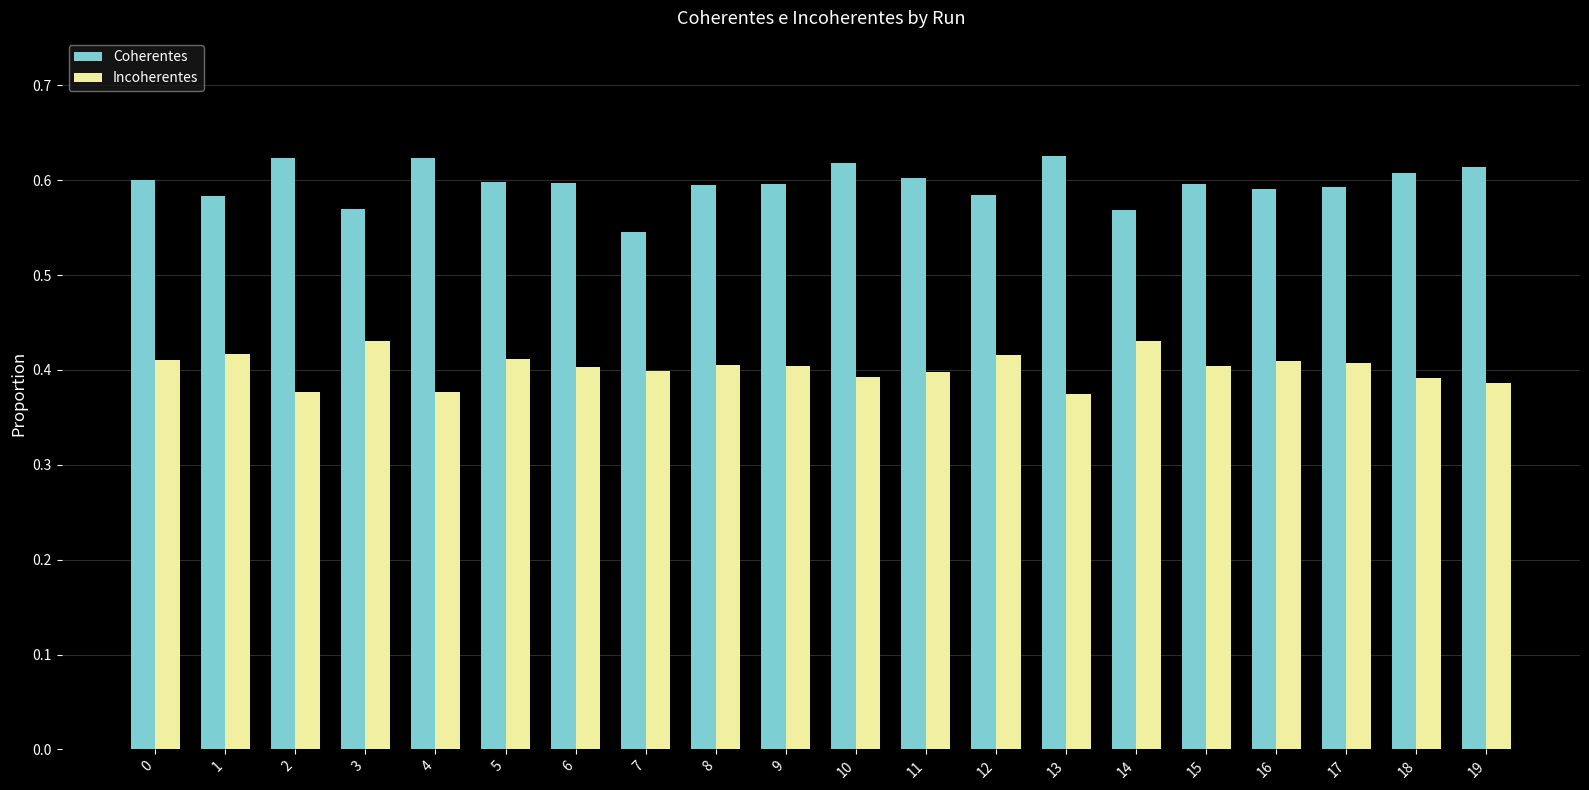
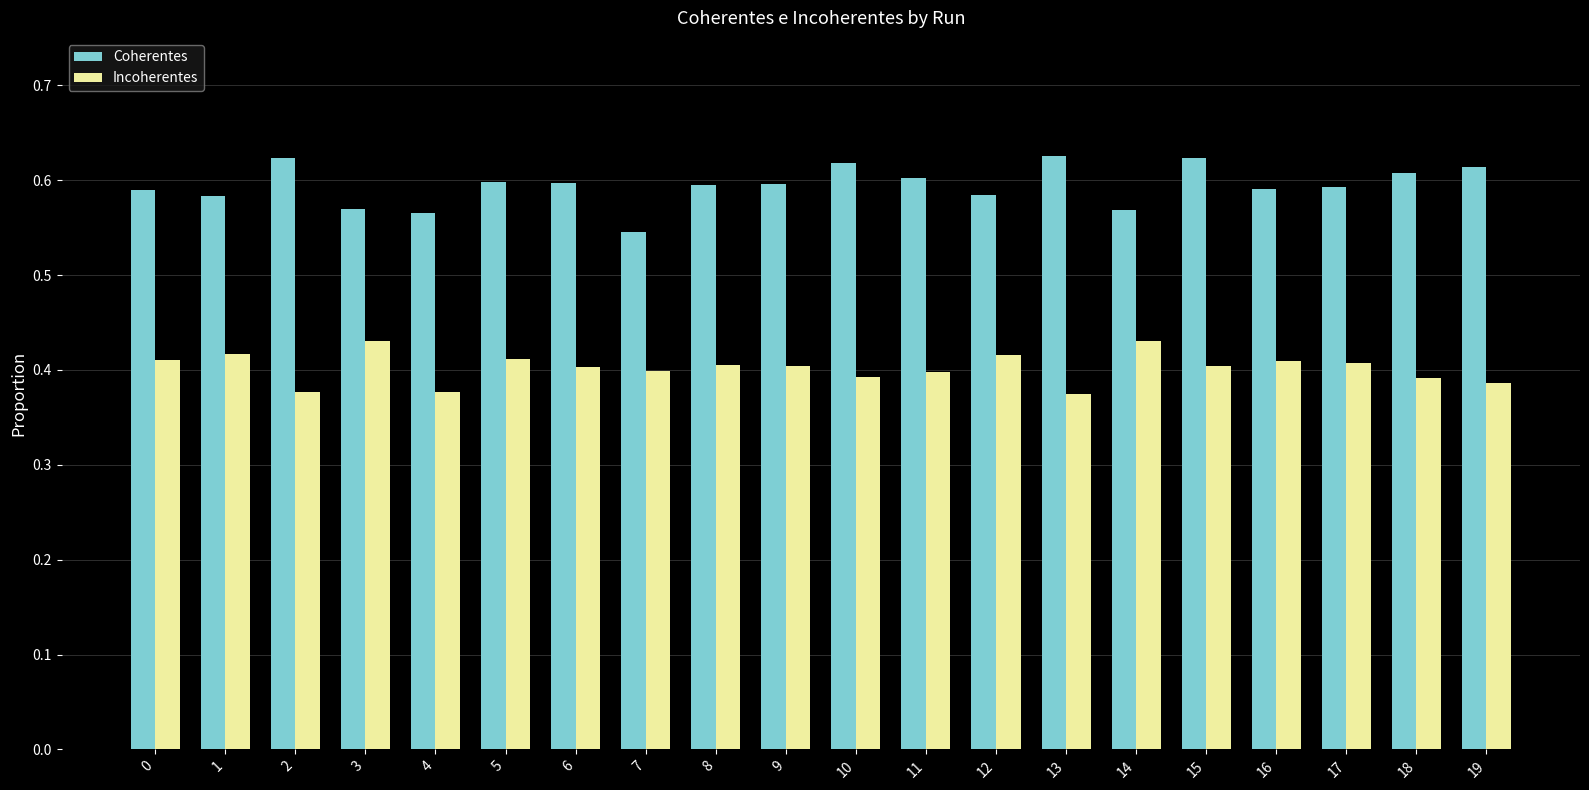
  {
    "Coherentes": {
-     "0": 0.60,
+     "0": 0.59,
      "1": 0.58,
      "2": 0.62,
      "3": 0.57,
-     "4": 0.62,
+     "4": 0.57,
      "5": 0.60,
      "6": 0.60,
      "7": 0.55,
      "8": 0.60,
      "9": 0.60,
      "10": 0.62,
      "11": 0.60,
      "12": 0.58,
      "13": 0.63,
      "14": 0.57,
-     "15": 0.60,
+     "15": 0.62,
      "16": 0.59,
      "17": 0.59,
      "18": 0.61,
      "19": 0.61
    },
    "Incoherentes": {
      "0": 0.41,
      "1": 0.42,
      "2": 0.38,
      "3": 0.43,
      "4": 0.38,
      "5": 0.41,
      "6": 0.40,
      "7": 0.40,
      "8": 0.41,
      "9": 0.40,
      "10": 0.39,
      "11": 0.40,
      "12": 0.42,
      "13": 0.38,
      "14": 0.43,
      "15": 0.40,
      "16": 0.41,
      "17": 0.41,
      "18": 0.39,
      "19": 0.39
    }
  }
